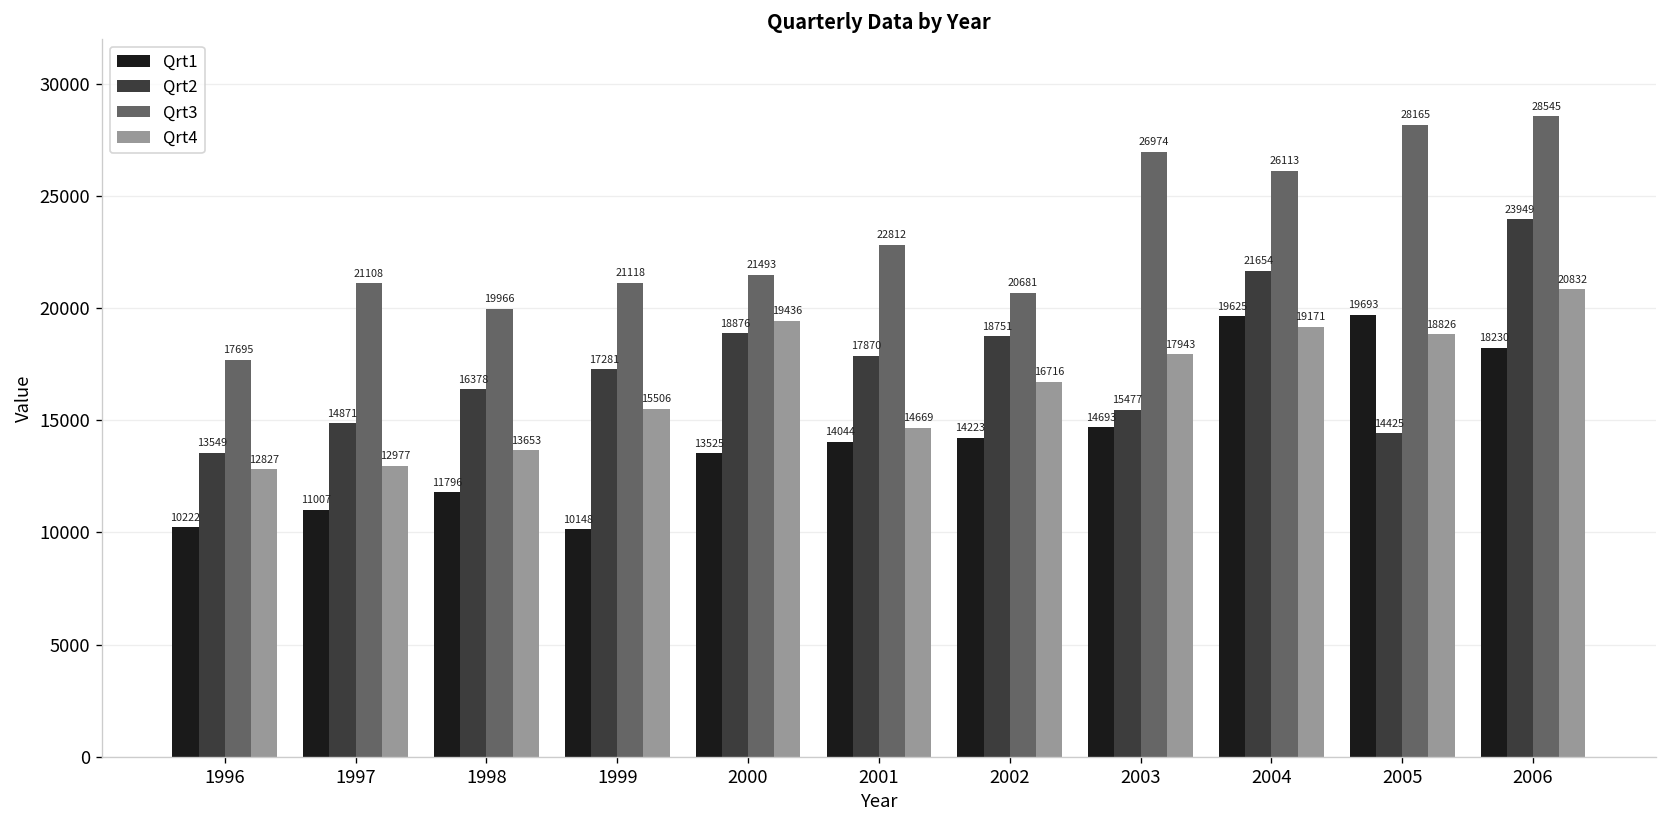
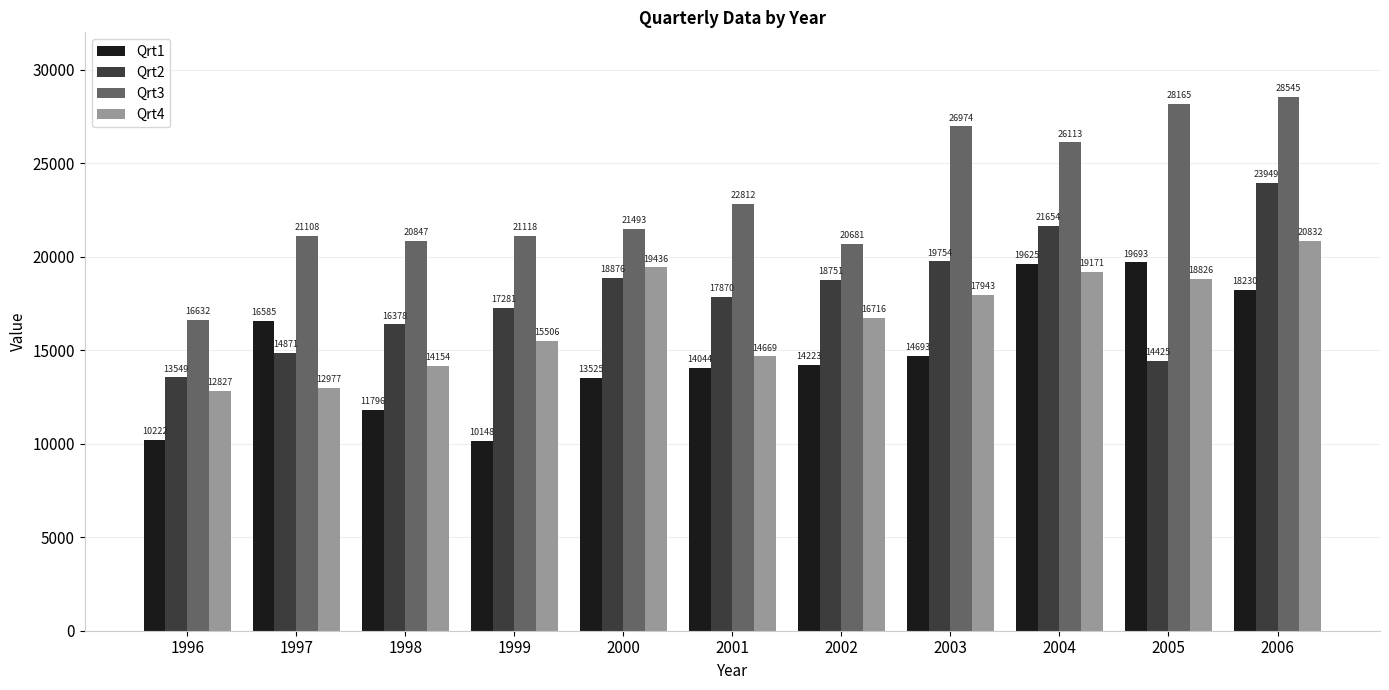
  {
    "Qrt1": {
      "1996": 10222,
-     "1997": 11007,
+     "1997": 16585,
      "1998": 11796,
      "1999": 10148,
      "2000": 13525,
      "2001": 14044,
      "2002": 14223,
      "2003": 14693,
      "2004": 19625,
      "2005": 19693,
      "2006": 18230
    },
    "Qrt2": {
      "1996": 13549,
      "1997": 14871,
      "1998": 16378,
      "1999": 17281,
      "2000": 18876,
      "2001": 17870,
      "2002": 18751,
-     "2003": 15477,
+     "2003": 19754,
      "2004": 21654,
      "2005": 14425,
      "2006": 23949
    },
    "Qrt3": {
-     "1996": 17695,
+     "1996": 16632,
      "1997": 21108,
-     "1998": 19966,
+     "1998": 20847,
      "1999": 21118,
      "2000": 21493,
      "2001": 22812,
      "2002": 20681,
      "2003": 26974,
      "2004": 26113,
      "2005": 28165,
      "2006": 28545
    },
    "Qrt4": {
      "1996": 12827,
      "1997": 12977,
-     "1998": 13653,
+     "1998": 14154,
      "1999": 15506,
      "2000": 19436,
      "2001": 14669,
      "2002": 16716,
      "2003": 17943,
      "2004": 19171,
      "2005": 18826,
      "2006": 20832
    }
  }
